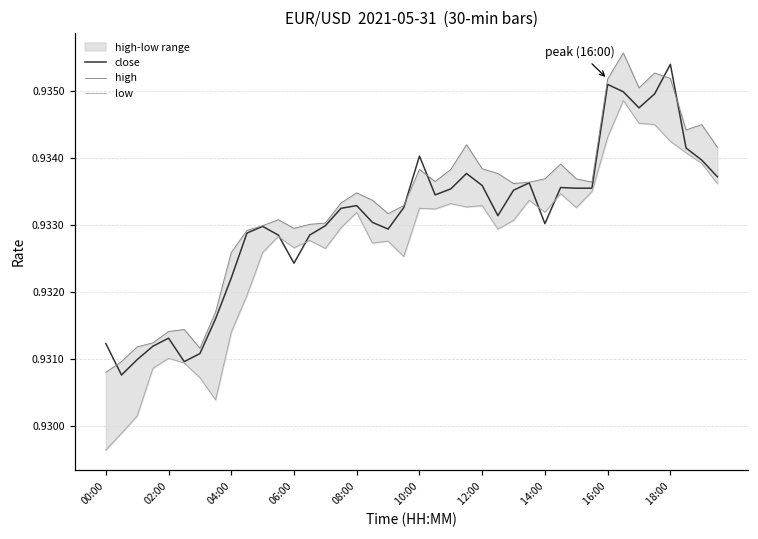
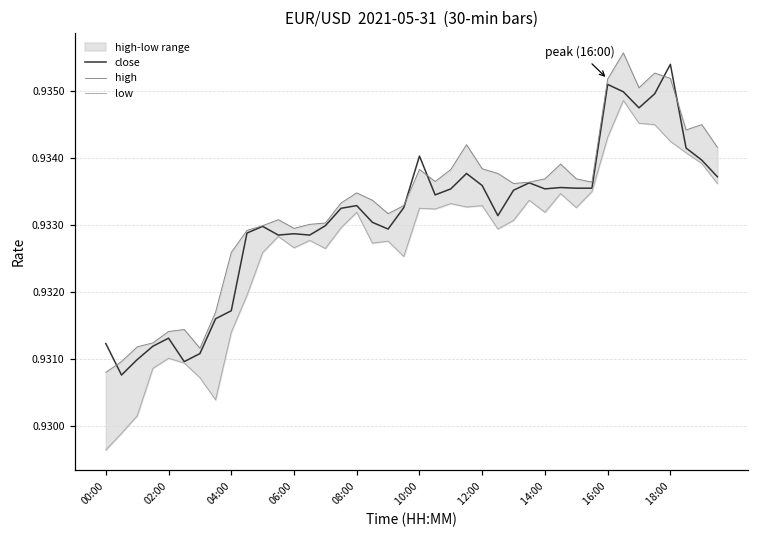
  {
    "close": {
      "00:00": 0.9312,
      "02:00": 0.9313,
-     "04:00": 0.9322,
-     "06:00": 0.9324,
+     "04:00": 0.9317,
+     "06:00": 0.9329,
      "08:00": 0.9333,
      "10:00": 0.9340,
      "12:00": 0.9336,
-     "14:00": 0.9330,
+     "14:00": 0.9335,
      "16:00": 0.9351,
      "18:00": 0.9354
    }
  }
